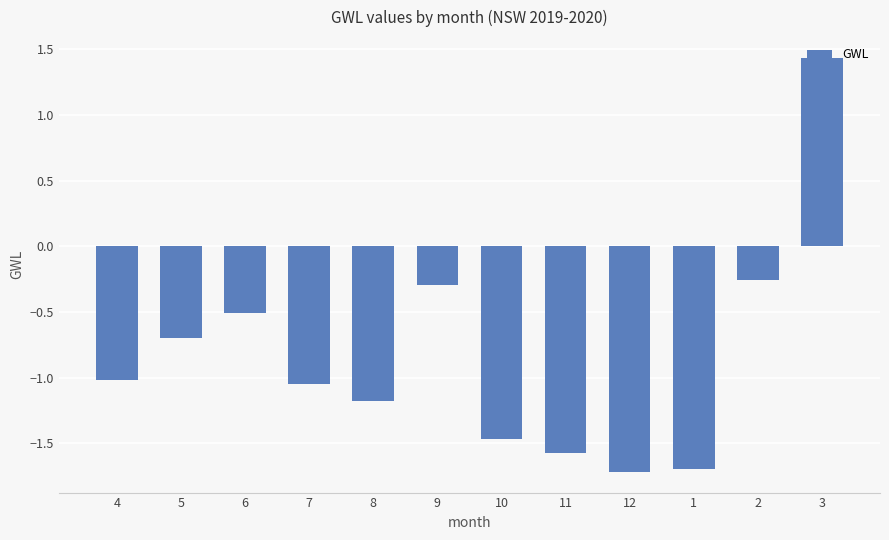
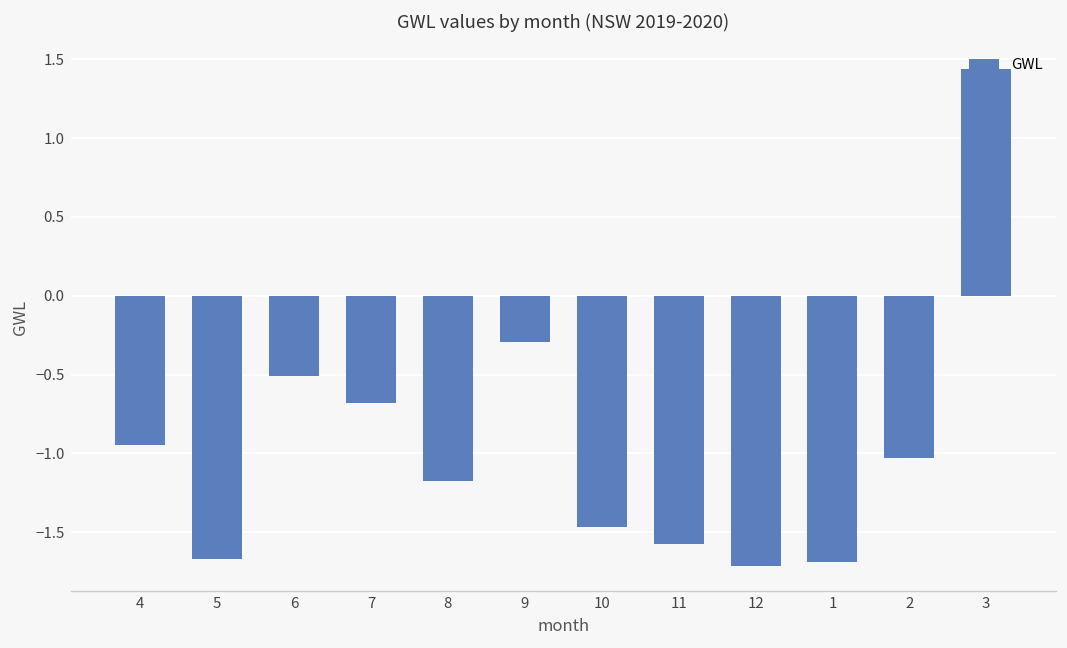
  {
-   "4": -1.01,
-   "5": -0.69,
+   "4": -0.95,
+   "5": -1.67,
    "6": -0.51,
-   "7": -1.04,
+   "7": -0.68,
    "8": -1.18,
    "9": -0.29,
    "10": -1.47,
    "11": -1.57,
    "12": -1.72,
    "1": -1.69,
-   "2": -0.26,
+   "2": -1.03,
    "3": 1.44
  }
